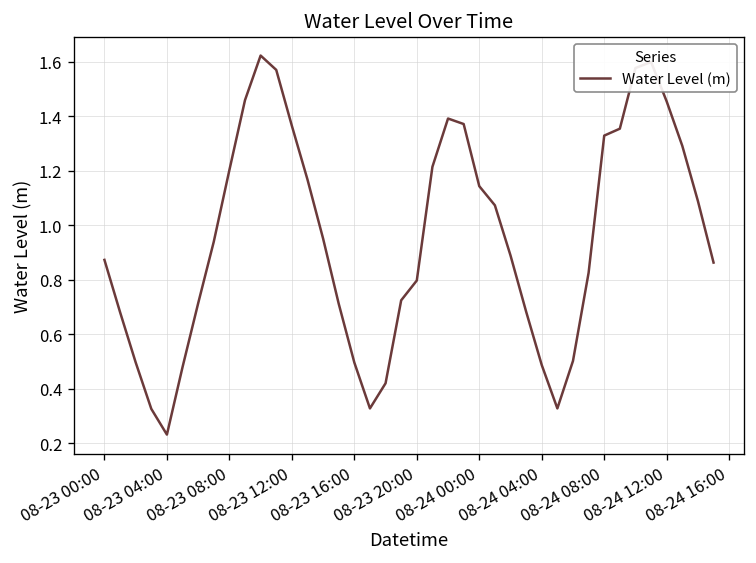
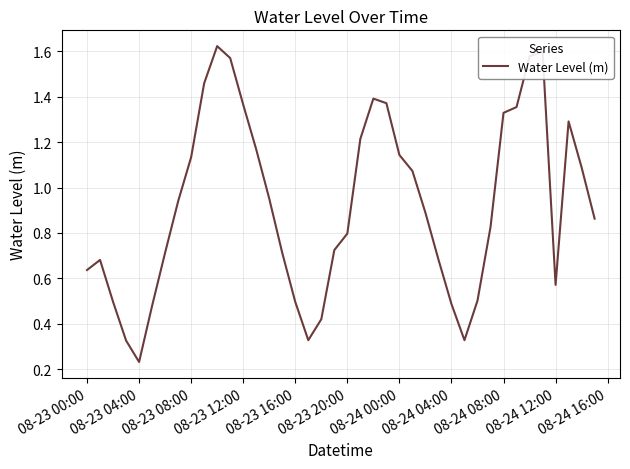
  {
-   "08-23 00:00": 0.87,
+   "08-23 00:00": 0.64,
    "08-23 04:00": 0.23,
-   "08-23 08:00": 1.20,
+   "08-23 08:00": 1.13,
    "08-23 12:00": 1.36,
    "08-23 16:00": 0.50,
    "08-23 20:00": 0.80,
    "08-24 00:00": 1.14,
    "08-24 04:00": 0.49,
    "08-24 08:00": 1.33,
-   "08-24 12:00": 1.45
+   "08-24 12:00": 0.57
  }
